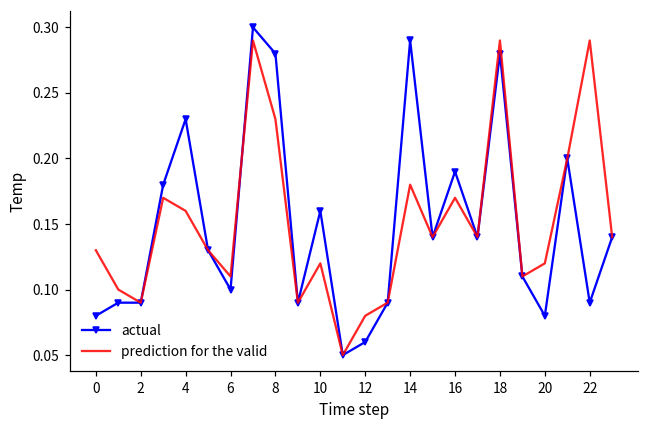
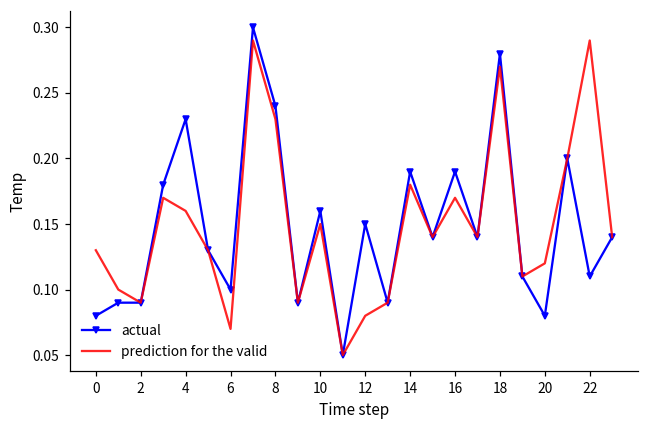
  {
    "actual": {
      "0": 0.08,
      "4": 0.23,
      "6": 0.10,
-     "8": 0.28,
+     "8": 0.24,
      "10": 0.16,
-     "12": 0.06,
-     "14": 0.29,
+     "12": 0.15,
+     "14": 0.19,
      "16": 0.19,
      "18": 0.28,
      "20": 0.08,
-     "22": 0.09
+     "22": 0.11
    },
    "prediction for the valid": {
      "0": 0.13,
      "4": 0.16,
-     "6": 0.11,
+     "6": 0.07,
      "8": 0.23,
-     "10": 0.12,
+     "10": 0.15,
      "12": 0.08,
      "14": 0.18,
      "16": 0.17,
-     "18": 0.29,
+     "18": 0.27,
      "20": 0.12,
      "22": 0.29
    }
  }
